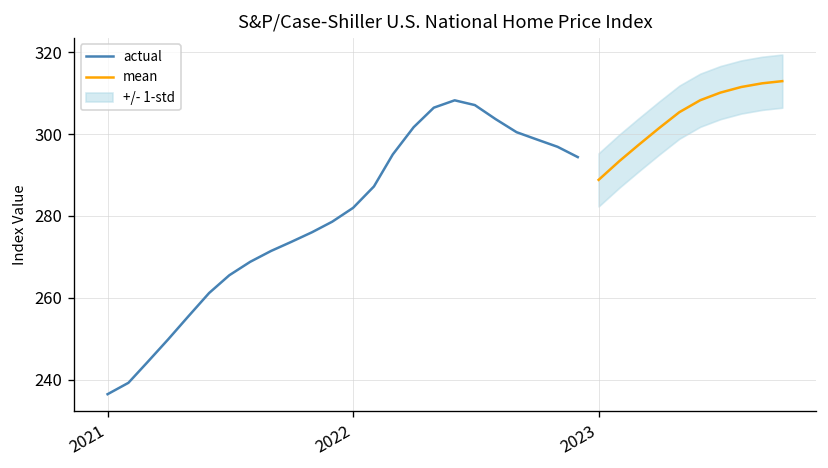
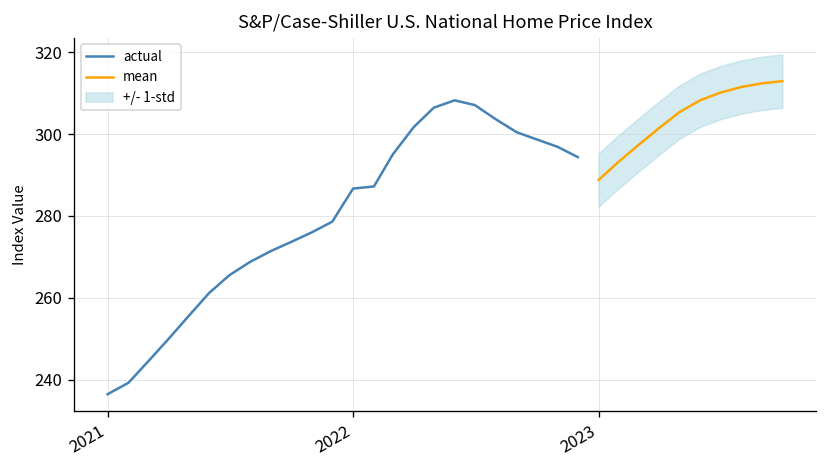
  {
    "actual": {
      "2021": 236,
-     "2022": 282
+     "2022": 287
    },
    "mean": {
      "2023": 289
    }
  }
